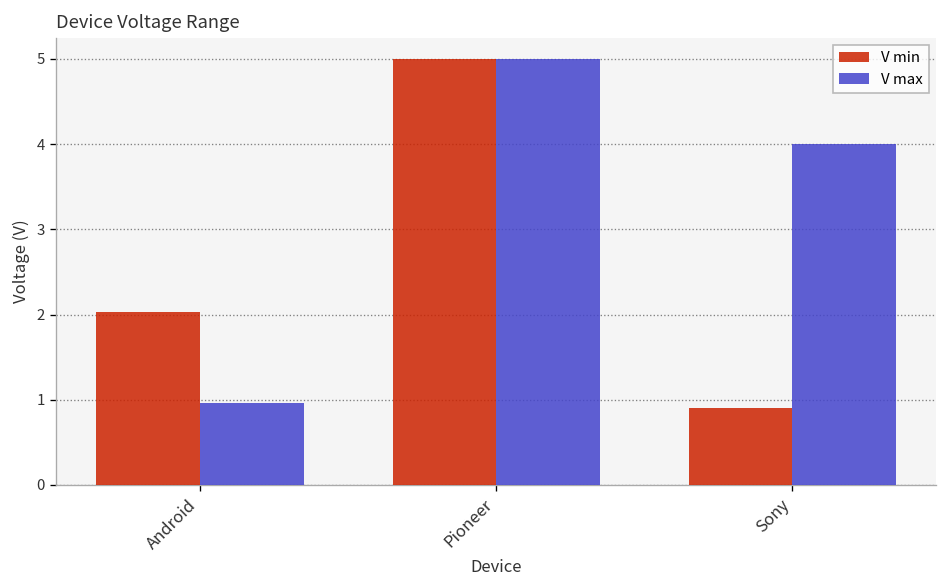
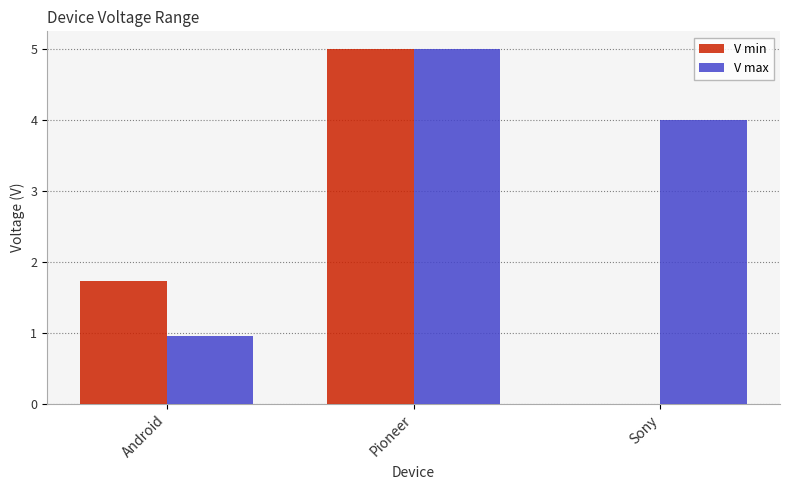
  {
    "V min": {
-     "Android": 2.0,
+     "Android": 1.7,
      "Pioneer": 5.0,
-     "Sony": 0.9
+     "Sony": 0.0
    },
    "V max": {
      "Android": 1.0,
      "Pioneer": 5.0,
      "Sony": 4.0
    }
  }
